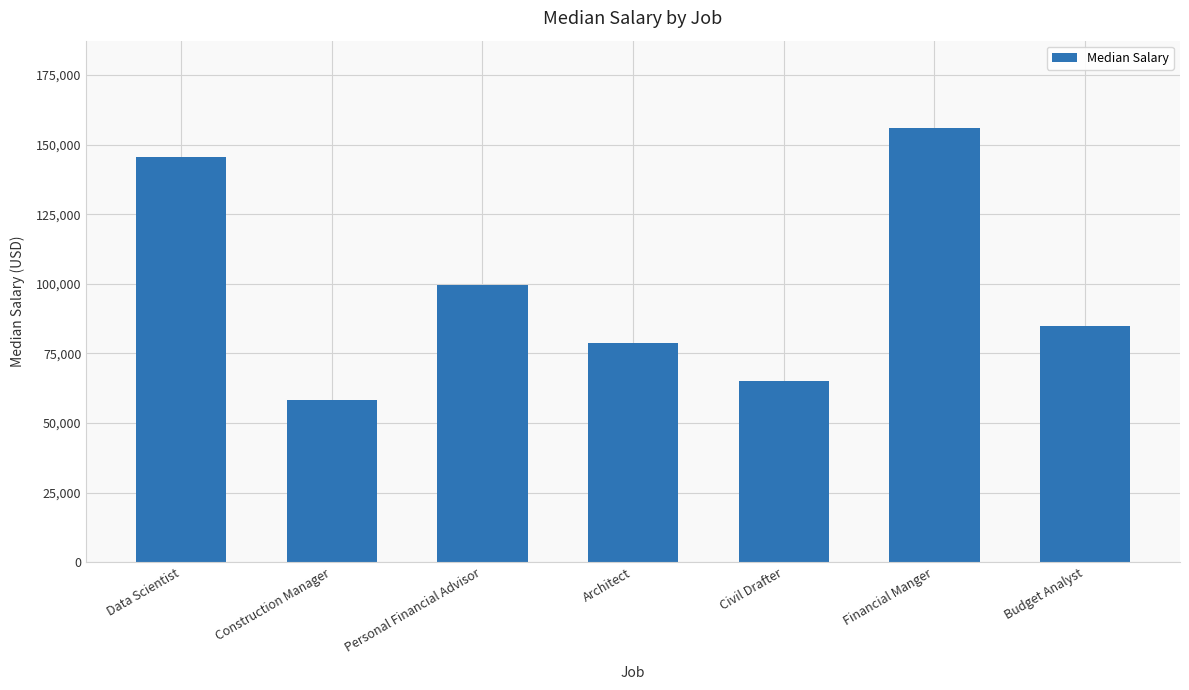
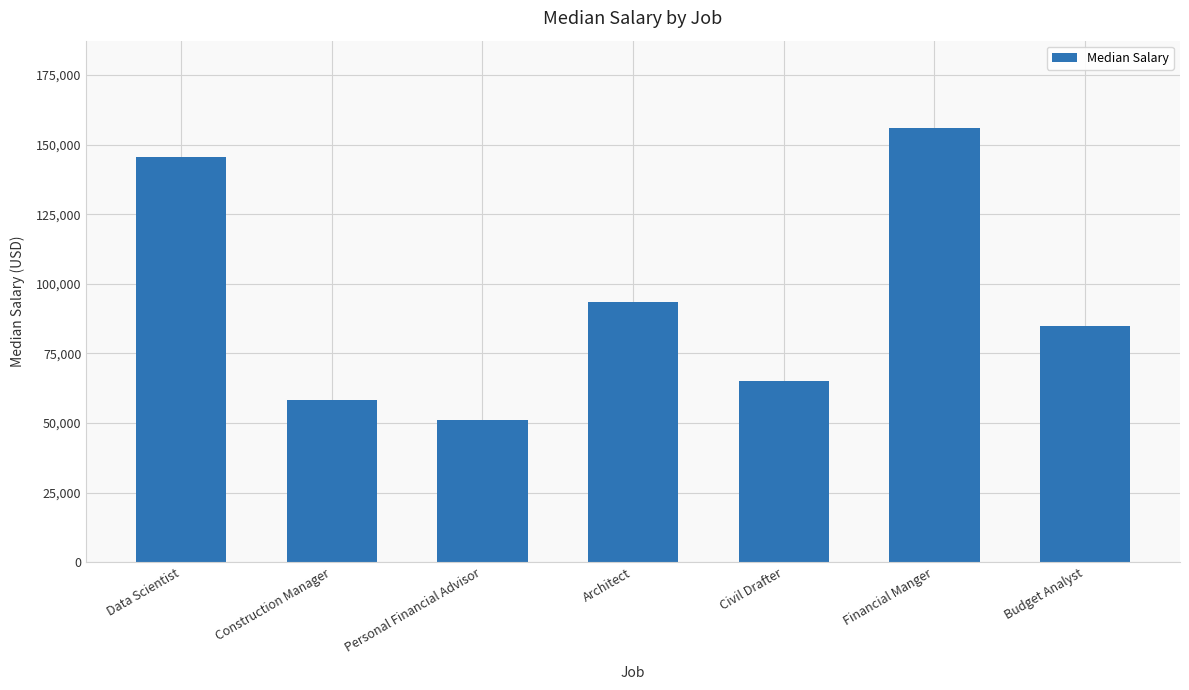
  {
    "Data Scientist": "146,000",
    "Construction Manager": "58,000",
-   "Personal Financial Advisor": "100,000",
-   "Architect": "79,000",
+   "Personal Financial Advisor": "51,000",
+   "Architect": "93,000",
    "Civil Drafter": "65,000",
    "Financial Manger": "156,000",
    "Budget Analyst": "85,000"
  }
